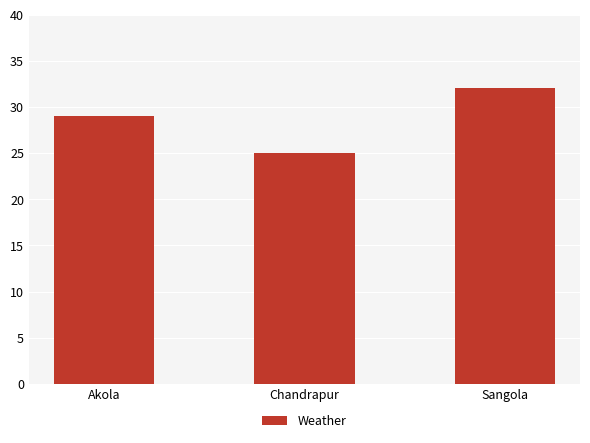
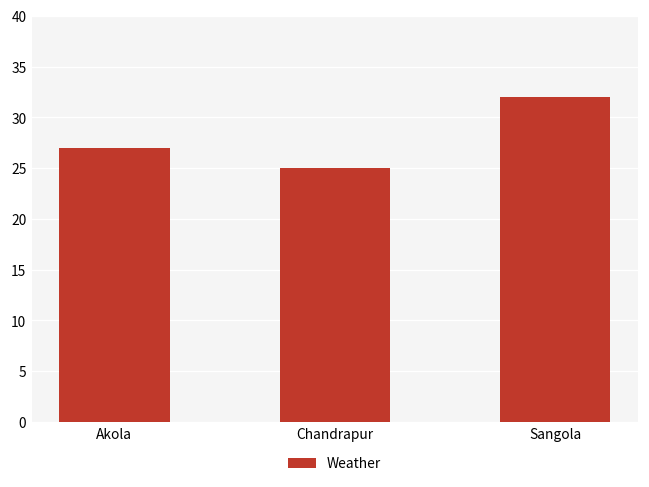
  {
-   "Akola": 29,
+   "Akola": 27,
    "Chandrapur": 25,
    "Sangola": 32
  }
